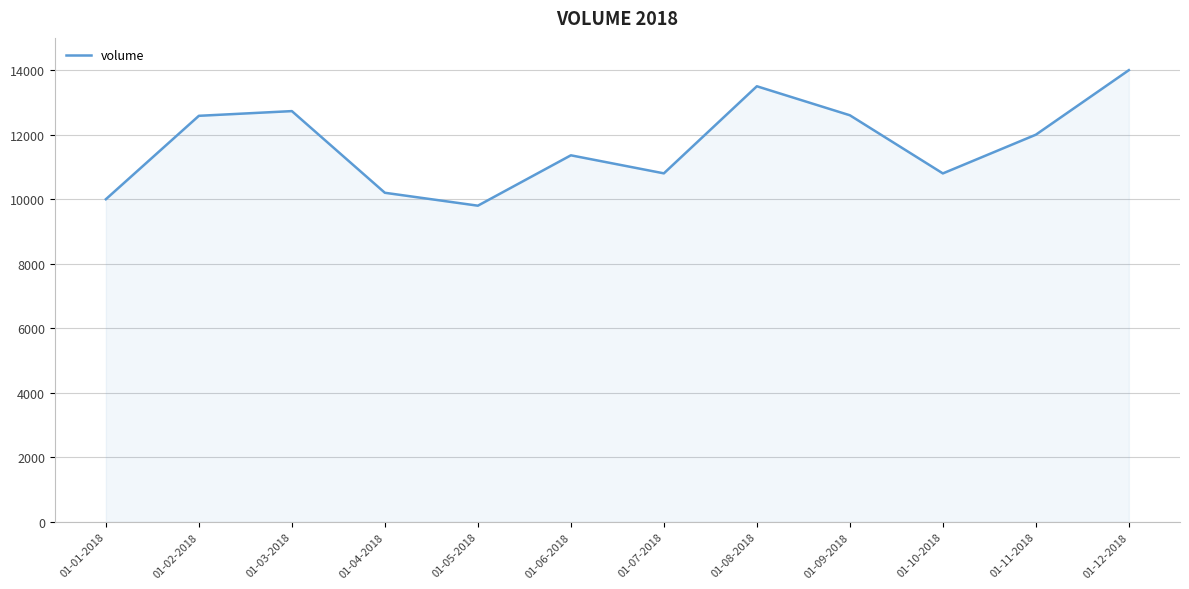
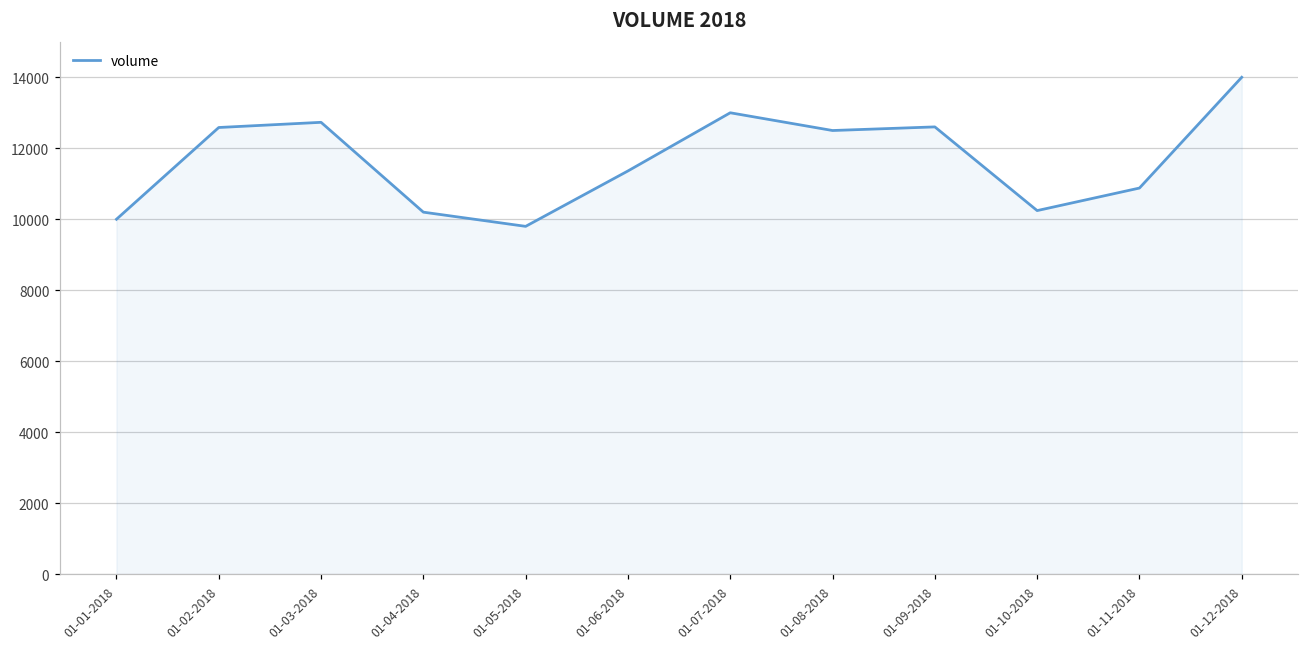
  {
    "01-01-2018": 10000,
    "01-02-2018": 12600,
    "01-03-2018": 12700,
    "01-04-2018": 10200,
    "01-05-2018": 9800,
    "01-06-2018": 11400,
-   "01-07-2018": 10800,
-   "01-08-2018": 13500,
+   "01-07-2018": 13000,
+   "01-08-2018": 12500,
    "01-09-2018": 12600,
-   "01-10-2018": 10800,
-   "01-11-2018": 12000,
+   "01-10-2018": 10200,
+   "01-11-2018": 10900,
    "01-12-2018": 14000
  }
